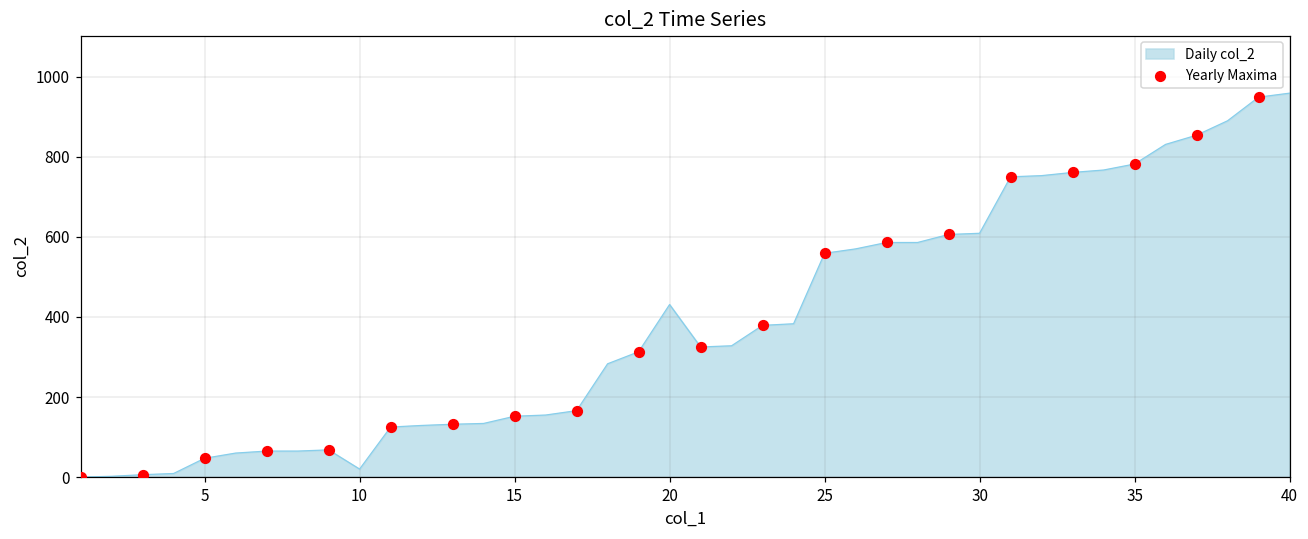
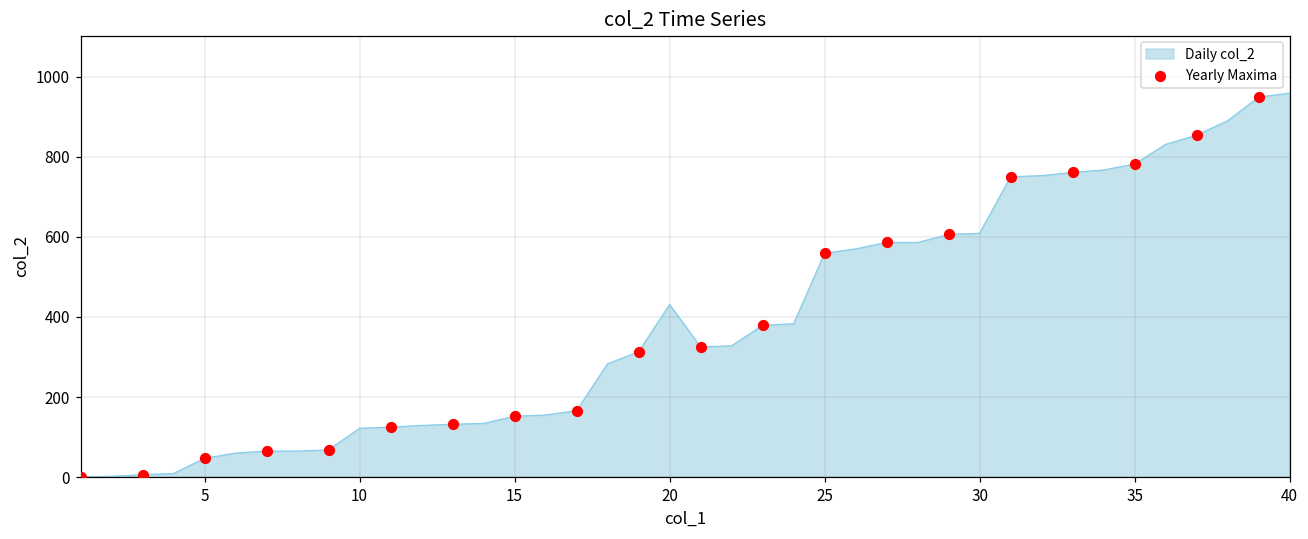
  {
    "Daily col_2": {
-     "10": 20,
+     "10": 120,
      "20": 430,
      "30": 610,
      "40": 960
    }
  }
